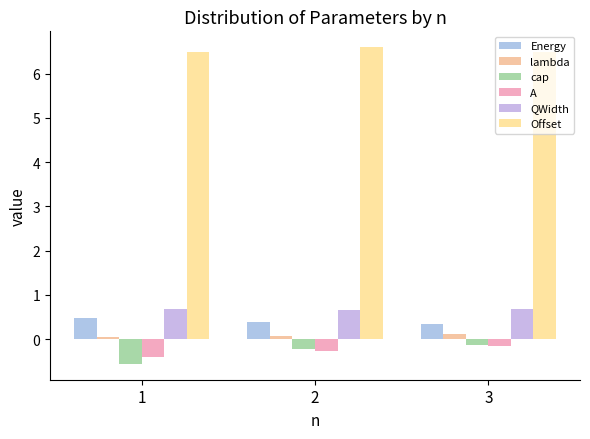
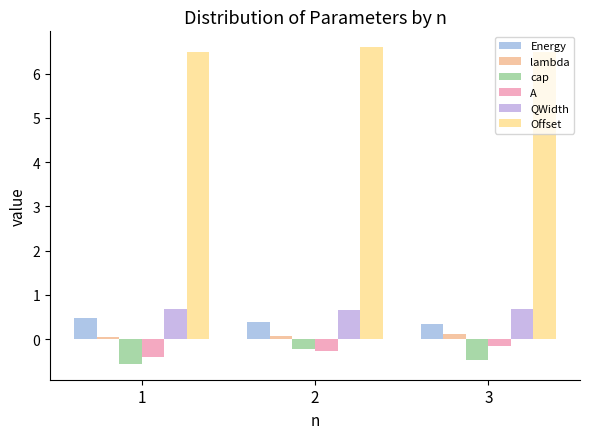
  {
    "cap": {
      "1": -0.6,
      "2": -0.2,
-     "3": -0.1
+     "3": -0.5
    }
  }
